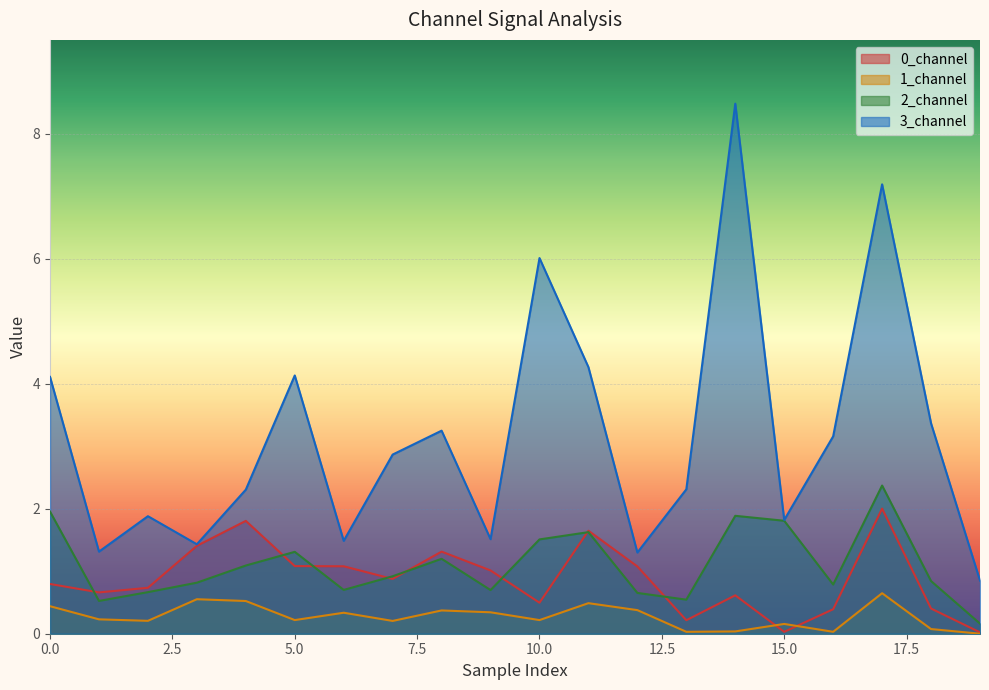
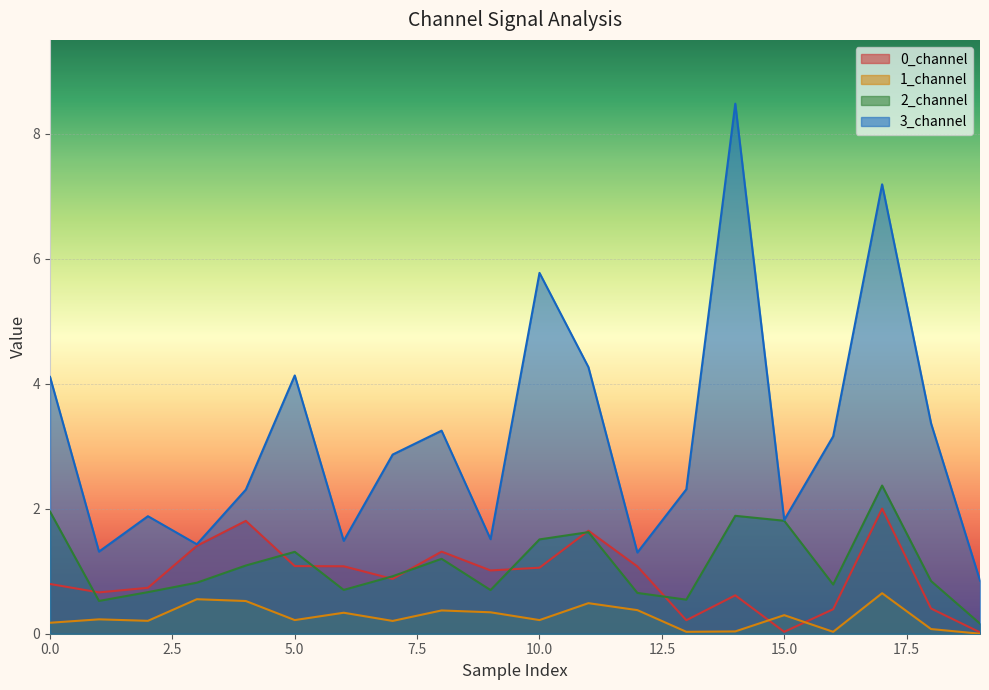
  {
    "0_channel": {
      "0.0": 0.8,
      "5.0": 1.1,
-     "10.0": 0.5,
+     "10.0": 1.1,
      "15.0": 0.0
    },
    "1_channel": {
-     "0.0": 0.4,
+     "0.0": 0.2,
      "5.0": 0.2,
      "10.0": 0.2,
-     "15.0": 0.2
+     "15.0": 0.3
    },
    "2_channel": {
      "0.0": 2.0,
      "5.0": 1.3,
      "10.0": 1.5
    },
    "3_channel": {
      "0.0": 4.1,
      "5.0": 4.1,
-     "10.0": 6.0
+     "10.0": 5.8
    }
  }
